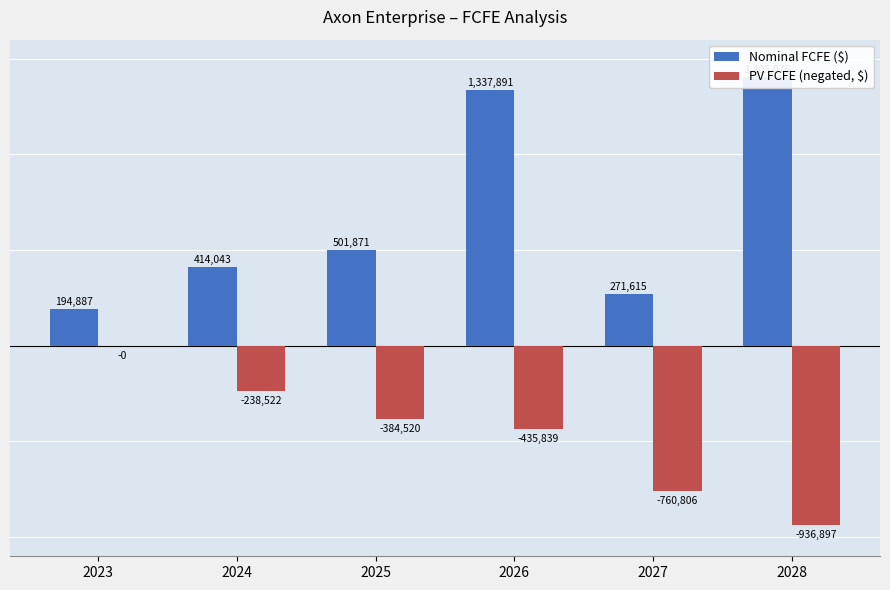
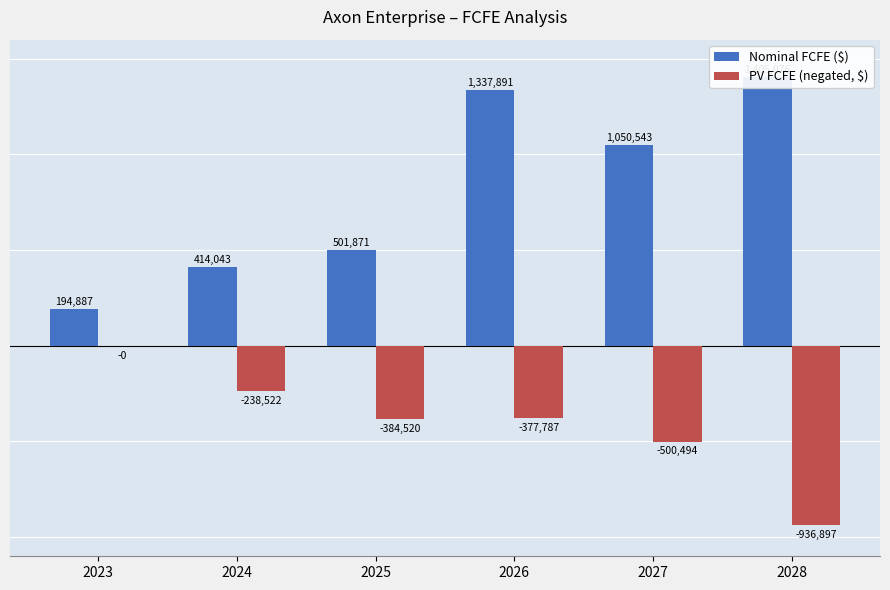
  {
    "Nominal FCFE ($)": {
      "2023": "194,887",
      "2024": "414,043",
      "2025": "501,871",
      "2026": "1,337,891",
-     "2027": "271,615"
+     "2027": "1,050,543"
    },
    "PV FCFE (negated, $)": {
      "2023": "-0",
      "2024": "-238,522",
      "2025": "-384,520",
-     "2026": "-435,839",
-     "2027": "-760,806",
+     "2026": "-377,787",
+     "2027": "-500,494",
      "2028": "-936,897"
    }
  }
